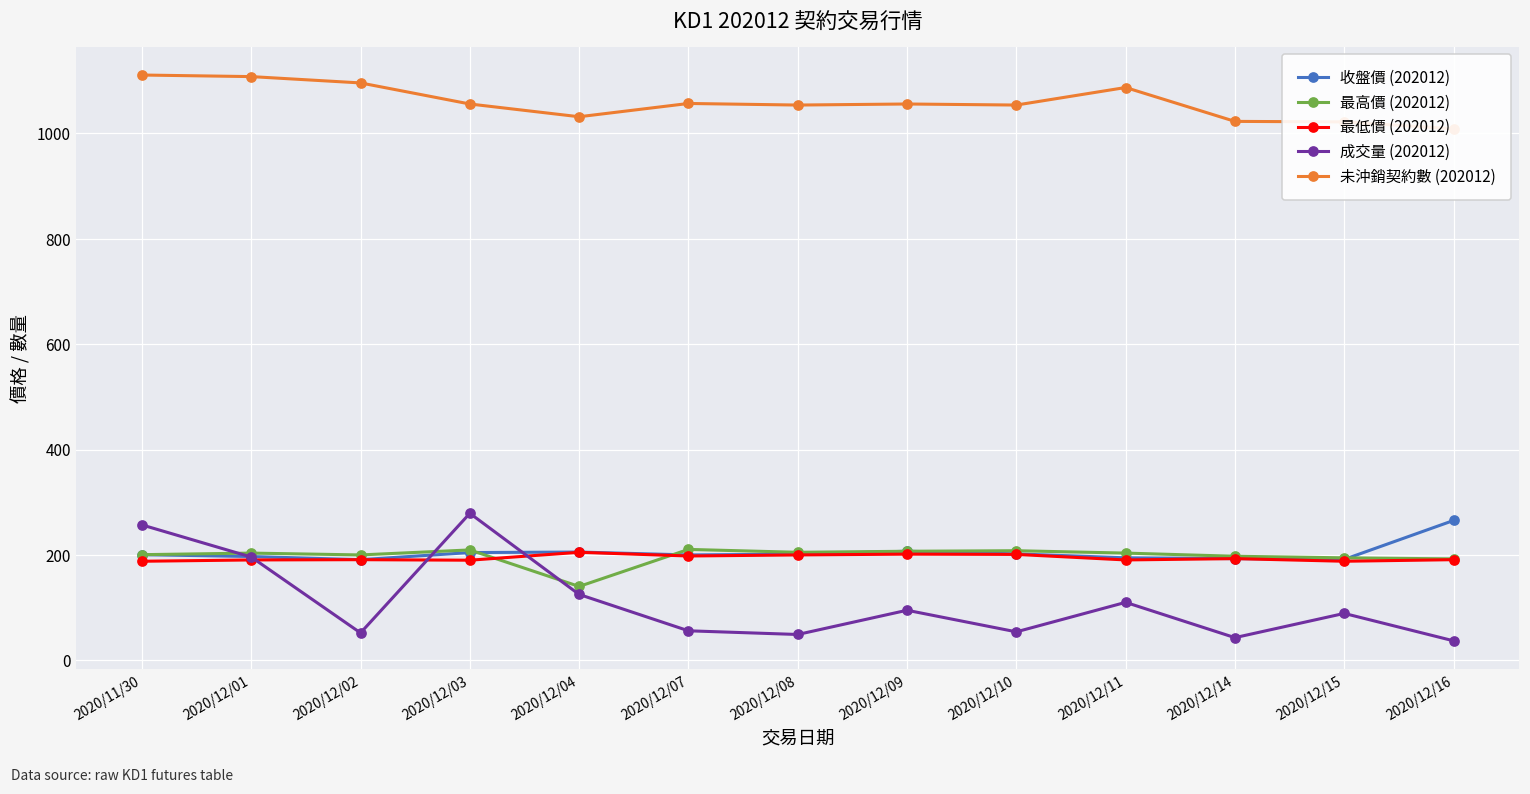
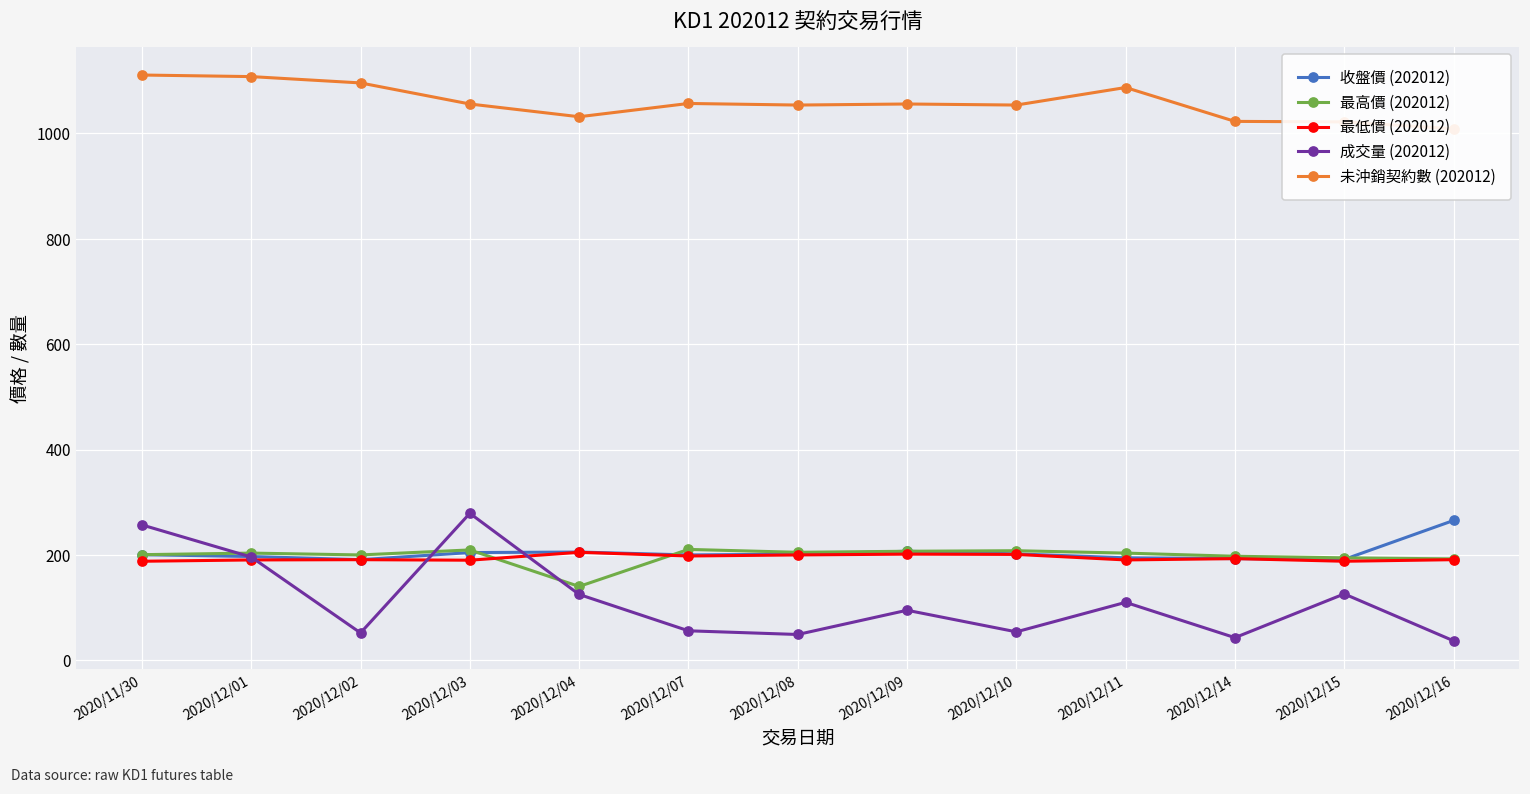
  {
    "收盤價 (202012)": {
      "2020/12/16": 270
    },
    "最高價 (202012)": {
      "2020/12/01": 200,
      "2020/12/02": 200,
      "2020/12/04": 140,
      "2020/12/07": 210,
      "2020/12/10": 210,
      "2020/12/11": 200
    },
    "最低價 (202012)": {
      "2020/11/30": 190,
      "2020/12/01": 190,
      "2020/12/03": 190,
      "2020/12/09": 200
    },
    "成交量 (202012)": {
      "2020/11/30": 260,
      "2020/12/02": 50,
      "2020/12/03": 280,
      "2020/12/04": 130,
      "2020/12/07": 60,
      "2020/12/08": 50,
      "2020/12/09": 100,
      "2020/12/10": 50,
      "2020/12/11": 110,
      "2020/12/14": 40,
-     "2020/12/15": 90,
+     "2020/12/15": 130,
      "2020/12/16": 40
    },
    "未沖銷契約數 (202012)": {
      "2020/11/30": 1110,
      "2020/12/01": 1110,
      "2020/12/02": 1100,
      "2020/12/03": 1060,
      "2020/12/04": 1030,
      "2020/12/07": 1060,
      "2020/12/08": 1050,
      "2020/12/09": 1060,
      "2020/12/10": 1050,
      "2020/12/11": 1090,
      "2020/12/14": 1020
    }
  }
